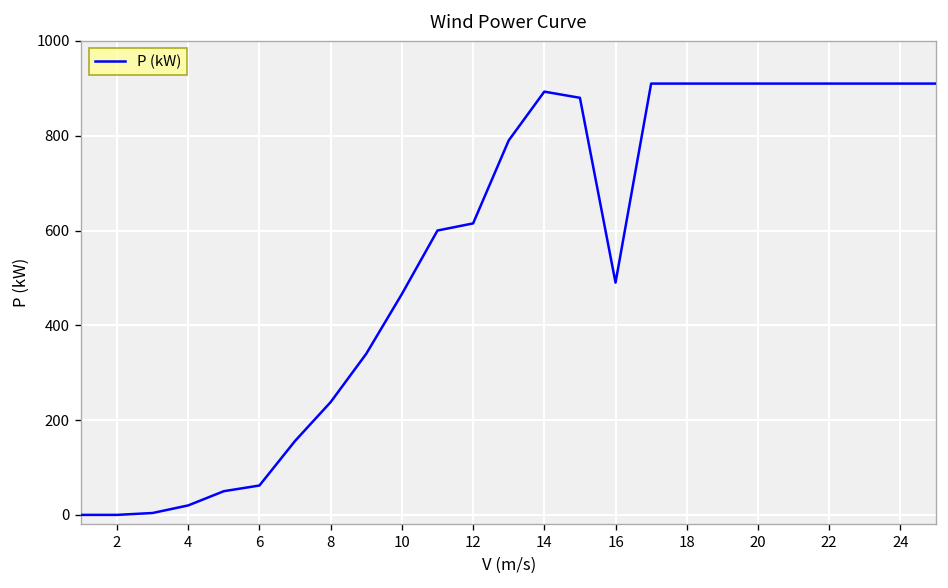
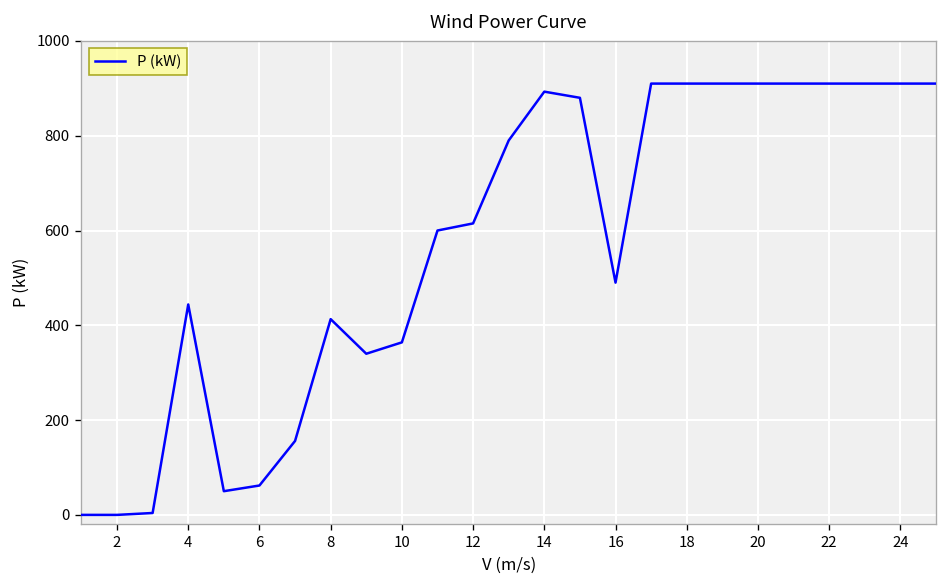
  {
    "2": 0,
-   "4": 20,
+   "4": 440,
    "6": 60,
-   "8": 240,
-   "10": 470,
+   "8": 410,
+   "10": 360,
    "12": 620,
    "14": 890,
    "16": 490,
    "18": 910,
    "20": 910,
    "22": 910,
    "24": 910
  }
